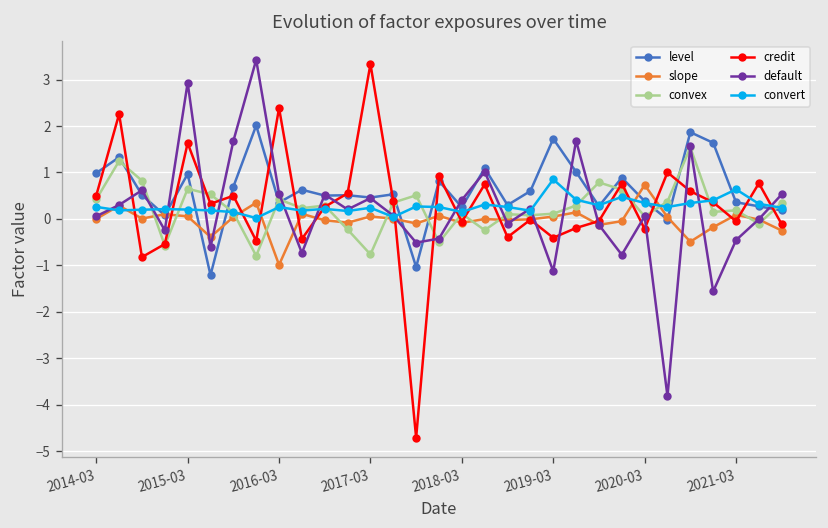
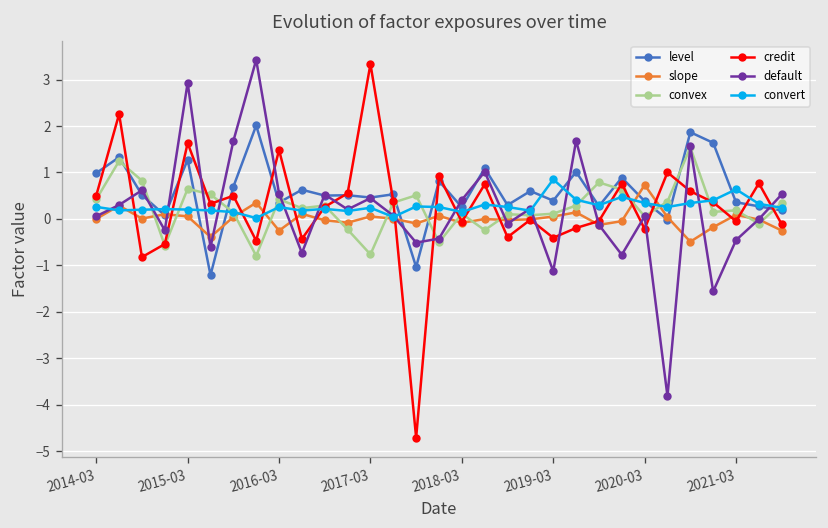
  {
    "level": {
      "2014-03": 1.0,
-     "2015-03": 1.0,
+     "2015-03": 1.3,
      "2016-03": 0.4,
      "2018-03": 0.3,
-     "2019-03": 1.7,
+     "2019-03": 0.4,
      "2021-03": 0.4
    },
    "slope": {
      "2015-03": 0.1,
-     "2016-03": -1.0,
+     "2016-03": -0.3,
      "2017-03": 0.1,
      "2020-03": 0.7,
      "2021-03": 0.1
    },
    "convex": {
      "2014-03": 0.4,
      "2015-03": 0.6,
      "2016-03": 0.4,
      "2017-03": -0.8,
      "2021-03": 0.2
    },
    "credit": {
      "2014-03": 0.5,
      "2015-03": 1.6,
-     "2016-03": 2.4,
+     "2016-03": 1.5,
      "2017-03": 3.3,
      "2019-03": -0.4,
      "2020-03": -0.2,
      "2021-03": -0.1
    },
    "default": {
      "2015-03": 2.9,
      "2016-03": 0.5,
      "2018-03": 0.4,
      "2019-03": -1.1,
      "2021-03": -0.5
    },
    "convert": {
      "2014-03": 0.3,
      "2015-03": 0.2,
      "2016-03": 0.3,
      "2017-03": 0.2,
      "2019-03": 0.9,
      "2021-03": 0.6
    }
  }
